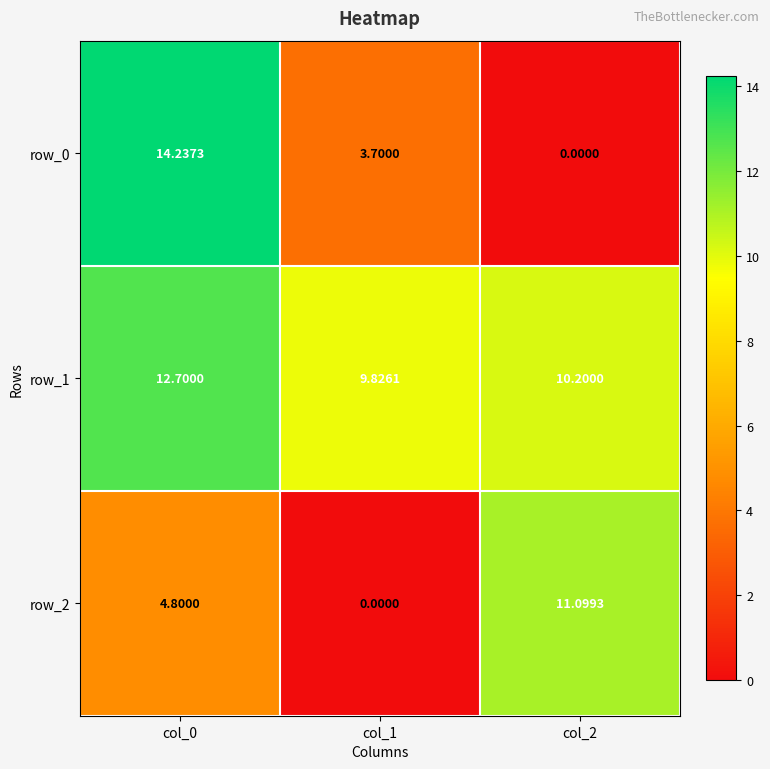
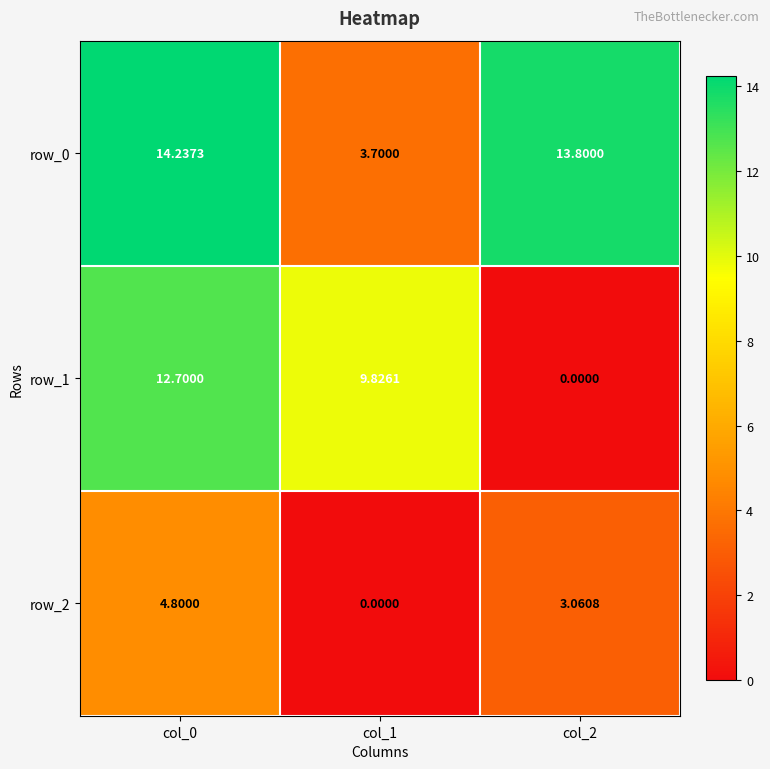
  {
    "row_0": {
      "col_0": 14.2373,
      "col_1": 3.7000,
-     "col_2": 0.0000
+     "col_2": 13.8000
    },
    "row_1": {
      "col_0": 12.7000,
      "col_1": 9.8261,
-     "col_2": 10.2000
+     "col_2": 0.0000
    },
    "row_2": {
      "col_0": 4.8000,
      "col_1": 0.0000,
-     "col_2": 11.0993
+     "col_2": 3.0608
    }
  }
